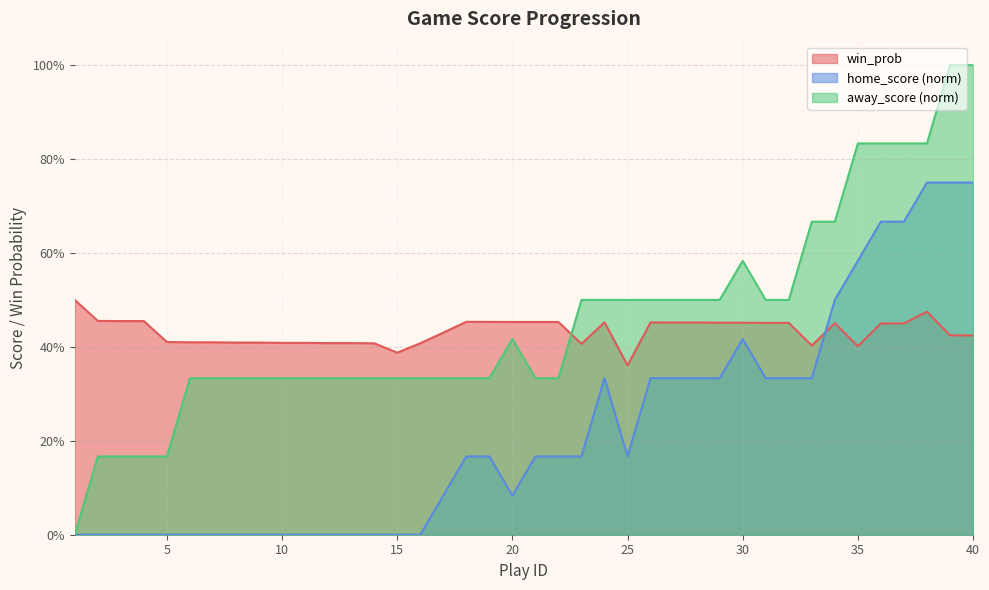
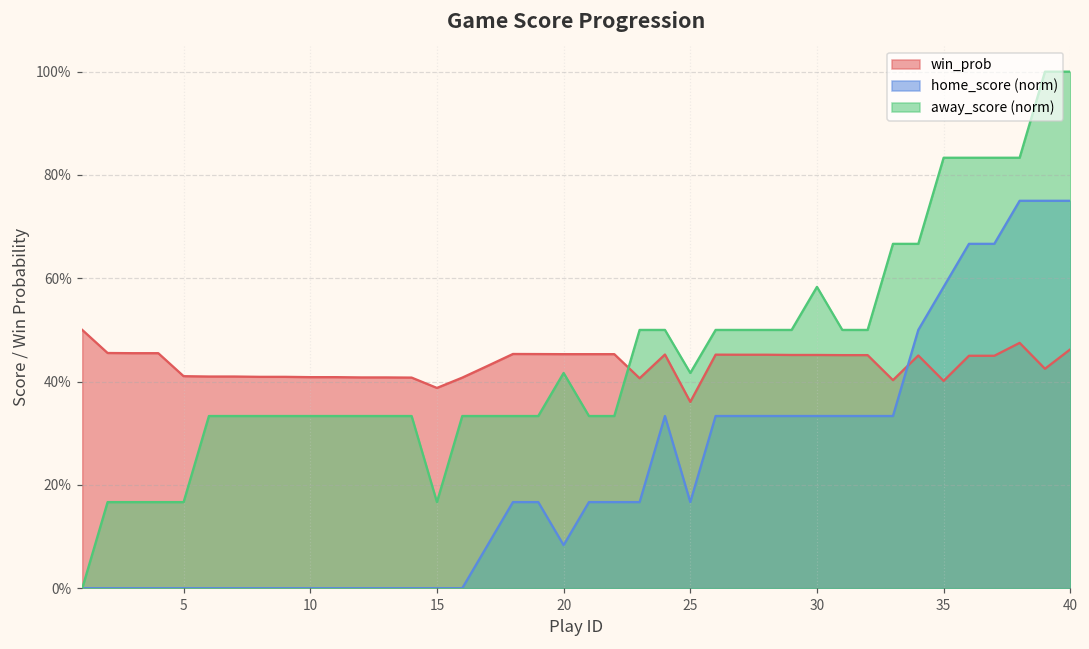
  {
    "win_prob": {
      "5": "41%",
      "10": "41%",
      "15": "39%",
      "20": "45%",
      "25": "36%",
      "30": "45%",
      "35": "40%",
-     "40": "42%"
+     "40": "46%"
    },
    "home_score (norm)": {
      "5": "0%",
      "10": "0%",
      "15": "0%",
      "20": "8%",
      "25": "17%",
-     "30": "42%",
+     "30": "33%",
      "35": "58%",
      "40": "75%"
    },
    "away_score (norm)": {
      "5": "17%",
      "10": "33%",
-     "15": "33%",
+     "15": "17%",
      "20": "42%",
-     "25": "50%",
+     "25": "42%",
      "30": "58%",
      "35": "83%",
      "40": "100%"
    }
  }
